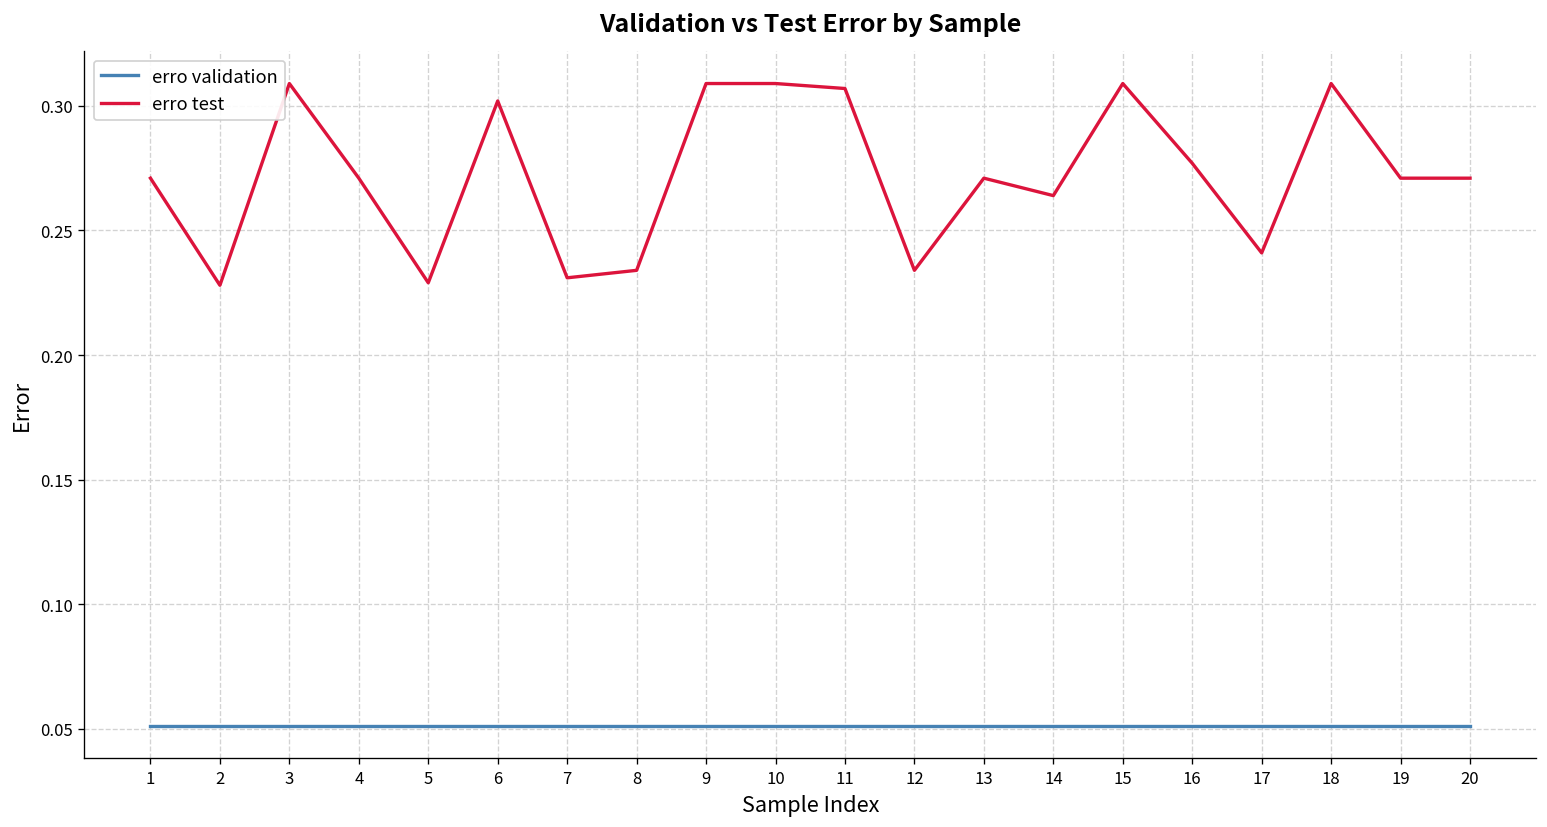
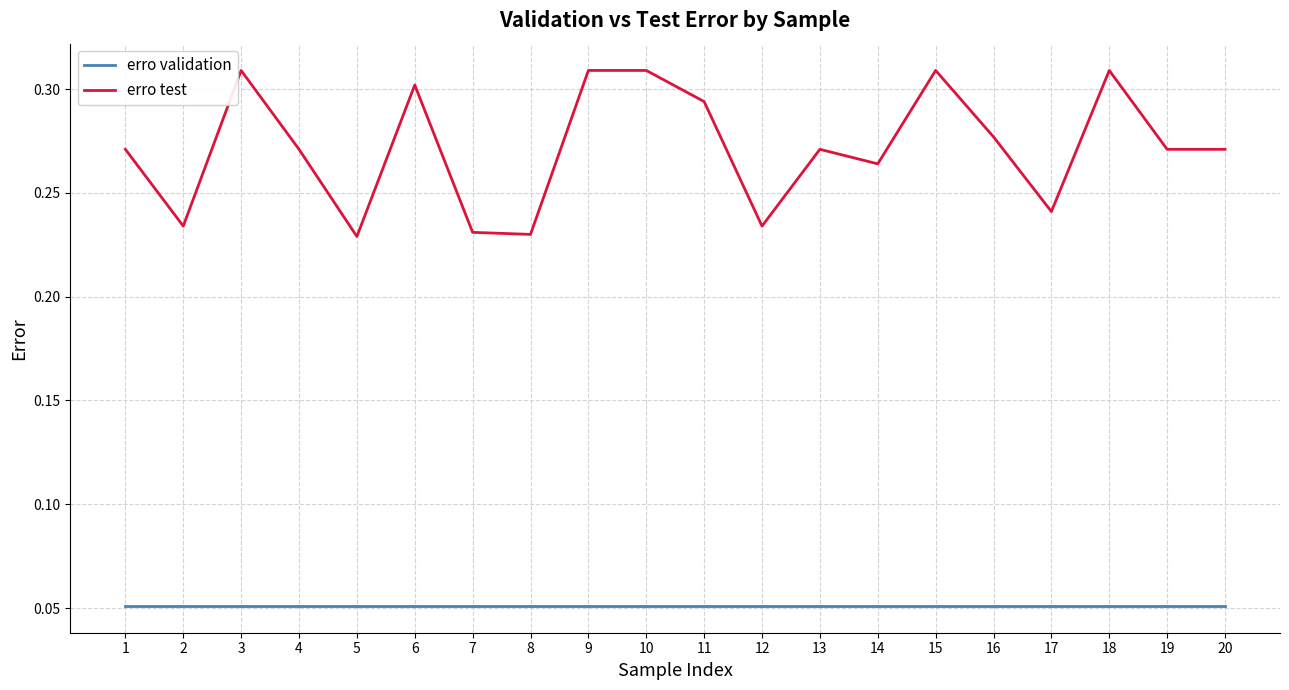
  {
    "erro validation": {
      "1": 0.051,
      "2": 0.051,
      "3": 0.051,
      "4": 0.051,
      "5": 0.051,
      "6": 0.051,
      "7": 0.051,
      "8": 0.051,
      "9": 0.051,
      "10": 0.051,
      "11": 0.051,
      "12": 0.051,
      "13": 0.051,
      "14": 0.051,
      "15": 0.051,
      "16": 0.051,
      "17": 0.051,
      "18": 0.051,
      "19": 0.051,
      "20": 0.051
    },
    "erro test": {
      "1": 0.271,
-     "2": 0.228,
+     "2": 0.234,
      "3": 0.309,
      "4": 0.271,
      "5": 0.229,
      "6": 0.302,
      "7": 0.231,
-     "8": 0.234,
+     "8": 0.230,
      "9": 0.309,
      "10": 0.309,
-     "11": 0.307,
+     "11": 0.294,
      "12": 0.234,
      "13": 0.271,
      "14": 0.264,
      "15": 0.309,
      "16": 0.277,
      "17": 0.241,
      "18": 0.309,
      "19": 0.271,
      "20": 0.271
    }
  }
